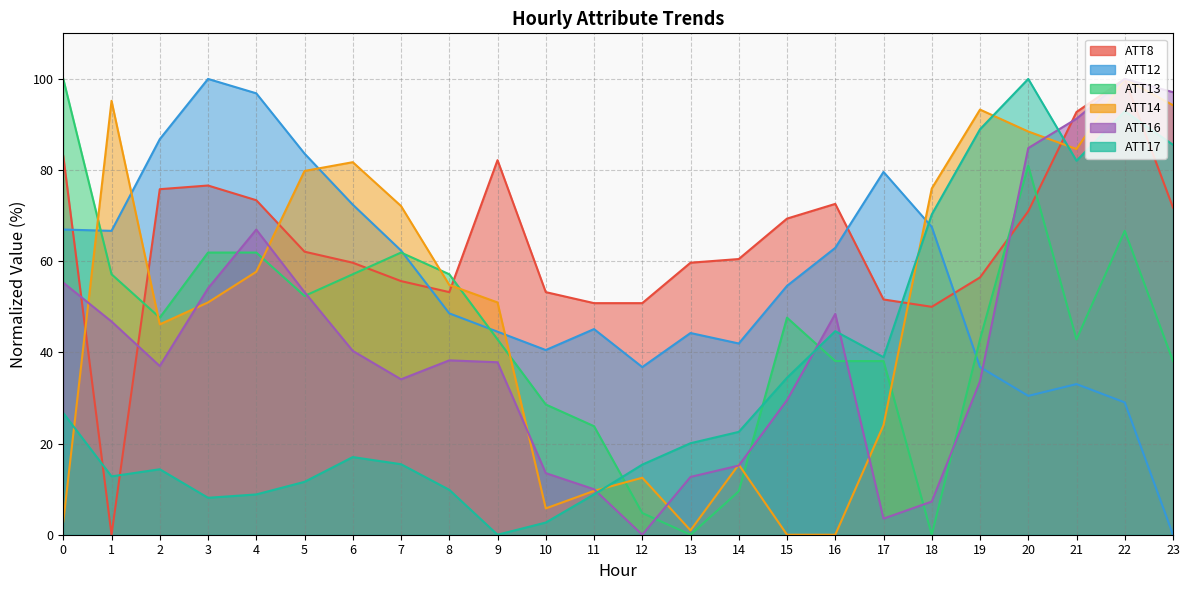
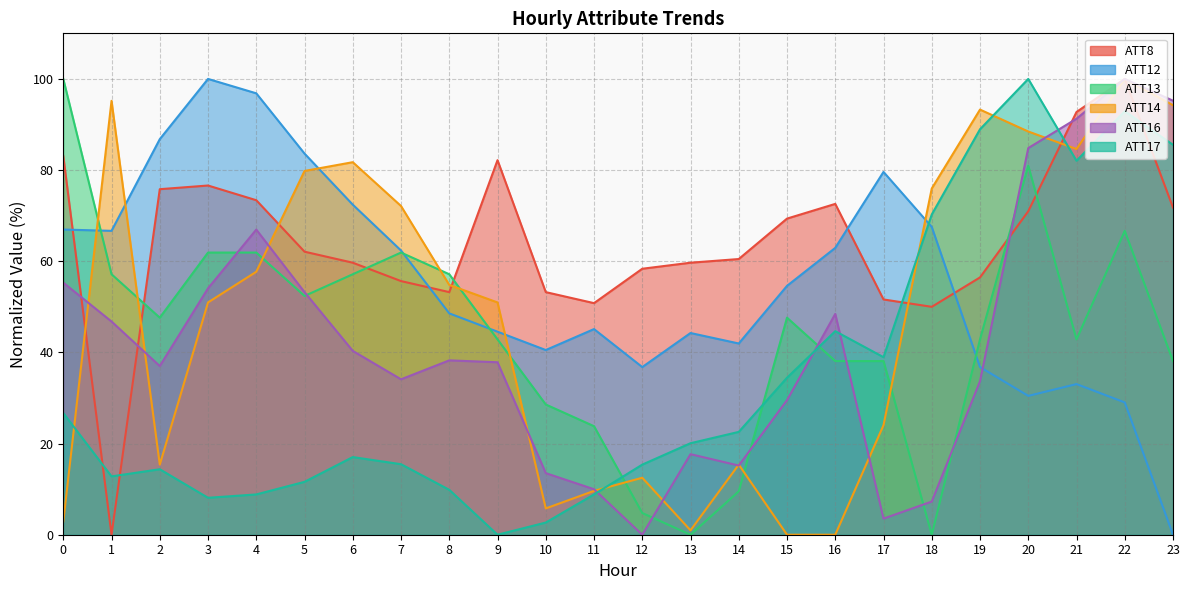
  {
    "ATT8": {
      "0": 83,
      "1": 0,
      "2": 76,
      "3": 77,
      "4": 73,
      "5": 62,
      "6": 60,
      "7": 56,
      "8": 53,
      "9": 82,
      "10": 53,
      "11": 51,
-     "12": 51,
+     "12": 58,
      "13": 60,
      "14": 60,
      "15": 69,
      "16": 73,
      "17": 52,
      "18": 50,
      "19": 56,
      "20": 71,
      "21": 93,
      "23": 72
    },
    "ATT14": {
      "0": 3,
      "1": 95,
-     "2": 46,
+     "2": 15,
      "3": 51,
      "4": 58,
      "5": 80,
      "6": 82,
      "7": 72,
      "8": 55,
      "9": 51,
      "10": 6,
      "12": 12,
      "13": 1,
      "15": 0,
      "16": 0,
      "17": 24,
      "18": 76,
      "19": 93,
      "20": 88,
      "21": 85,
      "23": 94
    },
    "ATT16": {
      "0": 55,
      "1": 47,
      "2": 37,
      "3": 54,
      "4": 67,
      "5": 53,
      "6": 40,
      "7": 34,
      "8": 38,
      "9": 38,
      "10": 14,
      "12": 0,
-     "13": 13,
+     "13": 18,
      "15": 30,
      "16": 48,
      "17": 4,
      "18": 7,
      "19": 34,
      "20": 85,
      "21": 91,
-     "23": 97
+     "23": 95
    }
  }
